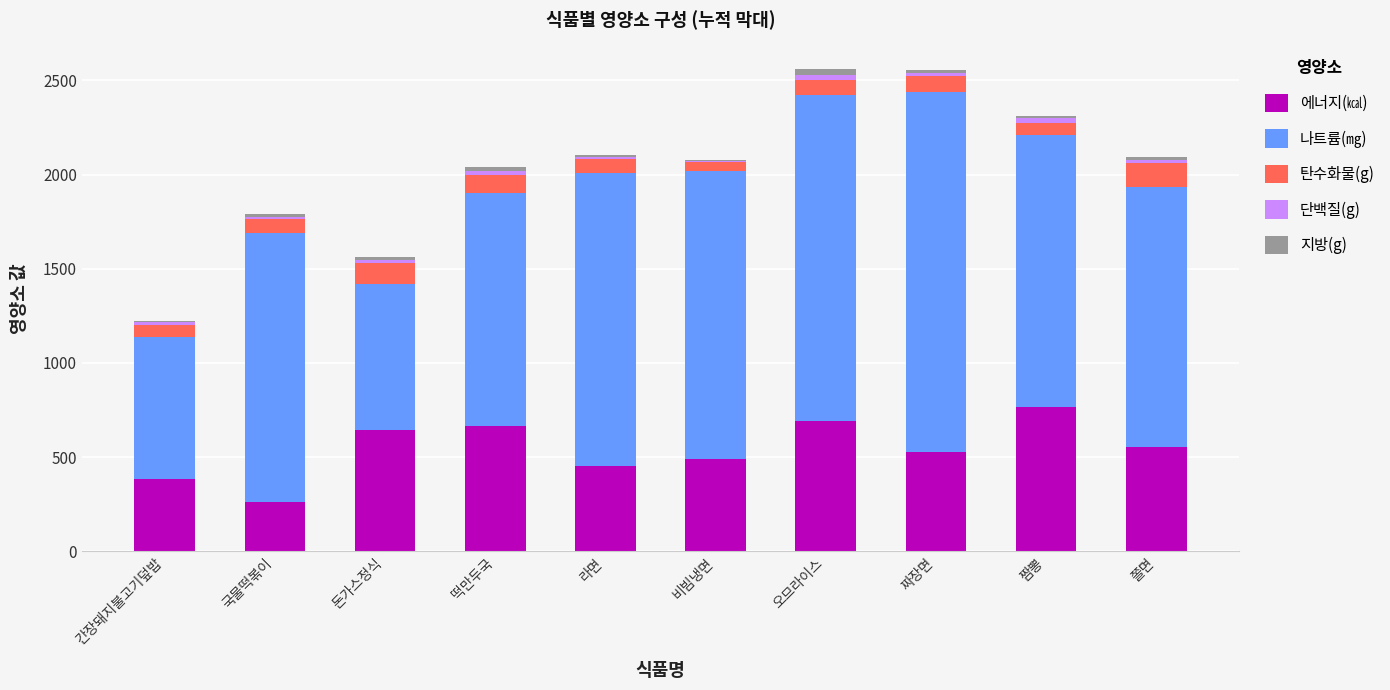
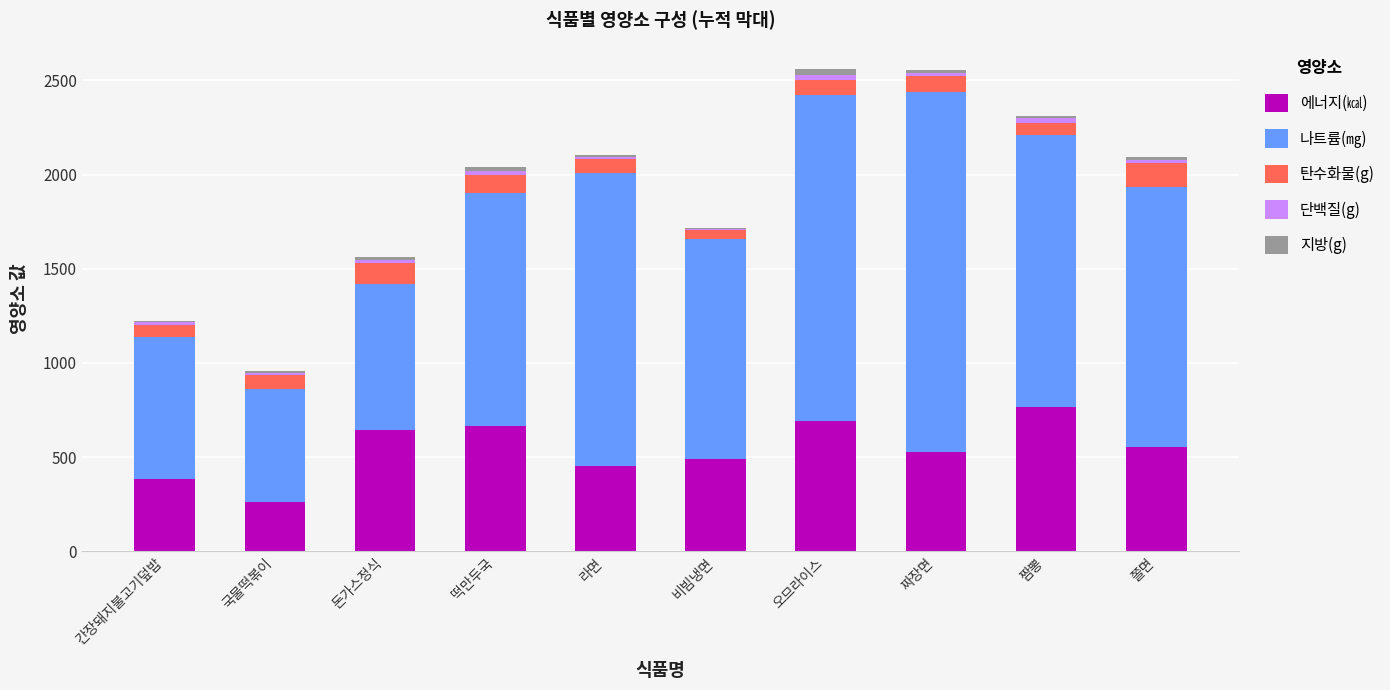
  {
    "에너지(㎉)": {
      "간장돼지불고기덮밥": 390,
      "국물떡볶이": 260,
      "돈가스정식": 650,
      "떡만두국": 670,
      "라면": 450,
      "비빔냉면": 490,
      "오므라이스": 690,
      "짜장면": 530,
      "짬뽕": 760,
      "쫄면": 560
    },
    "나트륨(㎎)": {
      "간장돼지불고기덮밥": 750,
-     "국물떡볶이": 1430,
+     "국물떡볶이": 600,
      "돈가스정식": 770,
      "떡만두국": 1240,
      "라면": 1560,
-     "비빔냉면": 1530,
+     "비빔냉면": 1170,
      "오므라이스": 1730,
      "짜장면": 1910,
      "짬뽕": 1450,
      "쫄면": 1380
    },
    "탄수화물(g)": {
      "간장돼지불고기덮밥": 60,
      "국물떡볶이": 80,
      "돈가스정식": 110,
      "떡만두국": 90,
      "라면": 80,
      "비빔냉면": 50,
      "오므라이스": 80,
      "짜장면": 90,
      "짬뽕": 70,
      "쫄면": 130
    },
    "단백질(g)": {
      "간장돼지불고기덮밥": 20,
      "돈가스정식": 20,
      "떡만두국": 20,
      "오므라이스": 30,
      "짜장면": 20,
      "짬뽕": 20,
      "쫄면": 20
    },
    "지방(g)": {
      "국물떡볶이": 10,
      "떡만두국": 20,
      "오므라이스": 30,
      "짜장면": 10,
      "쫄면": 10
    }
  }
